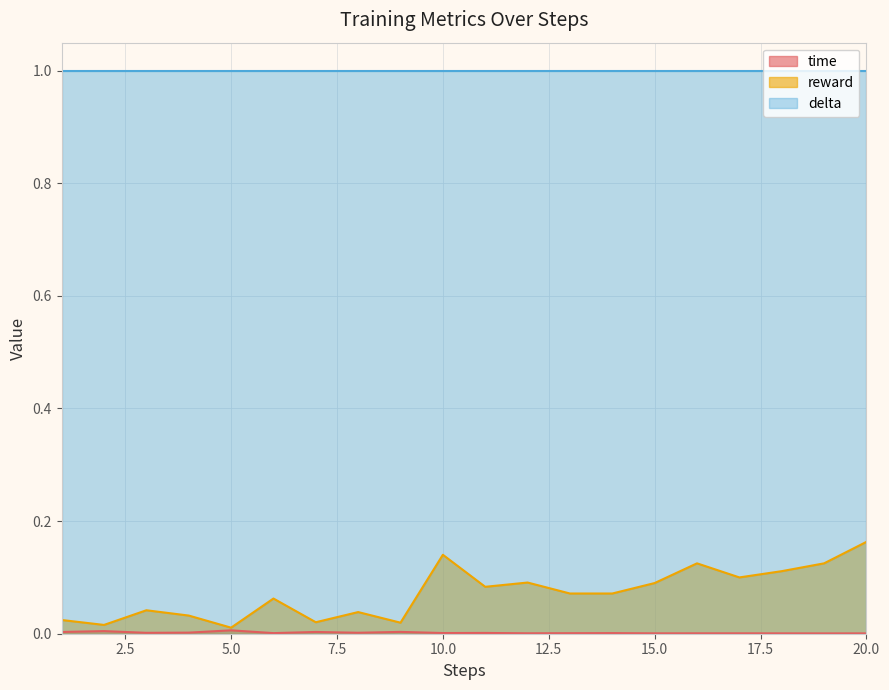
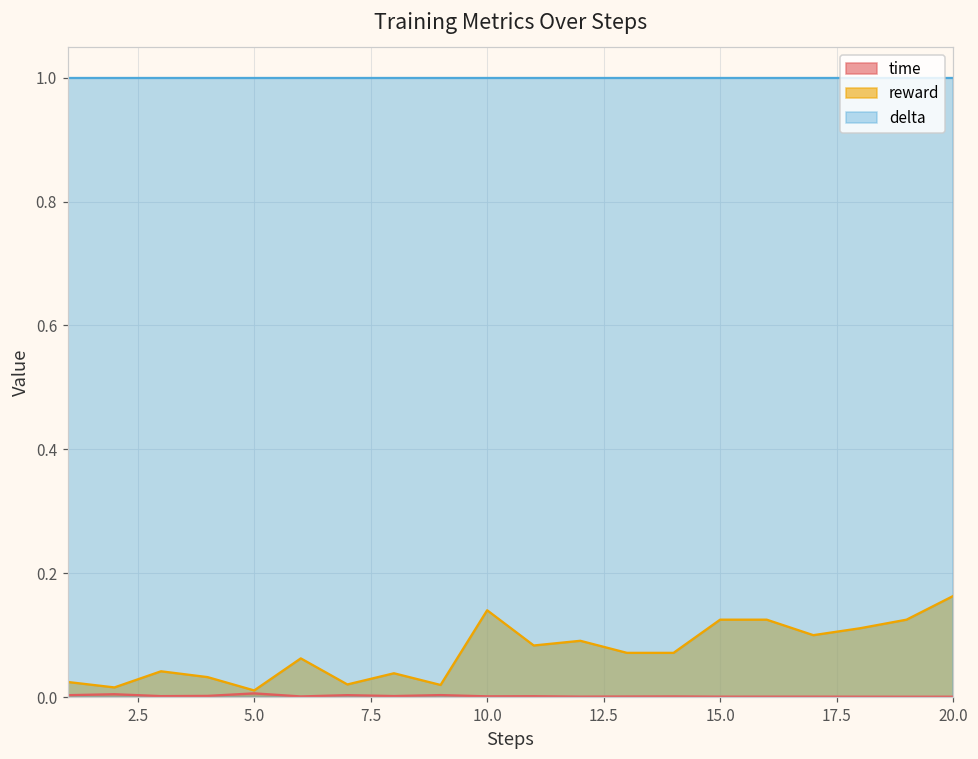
  {
    "time": {
      "5.0": 0.01,
      "10.0": 0.00,
      "15.0": 0.00,
      "20.0": 0.00
    },
    "reward": {
      "5.0": 0.01,
      "10.0": 0.14,
-     "15.0": 0.09,
+     "15.0": 0.13,
      "20.0": 0.16
    },
    "delta": {
      "5.0": 1.00,
      "10.0": 1.00,
      "15.0": 1.00,
      "20.0": 1.00
    }
  }
